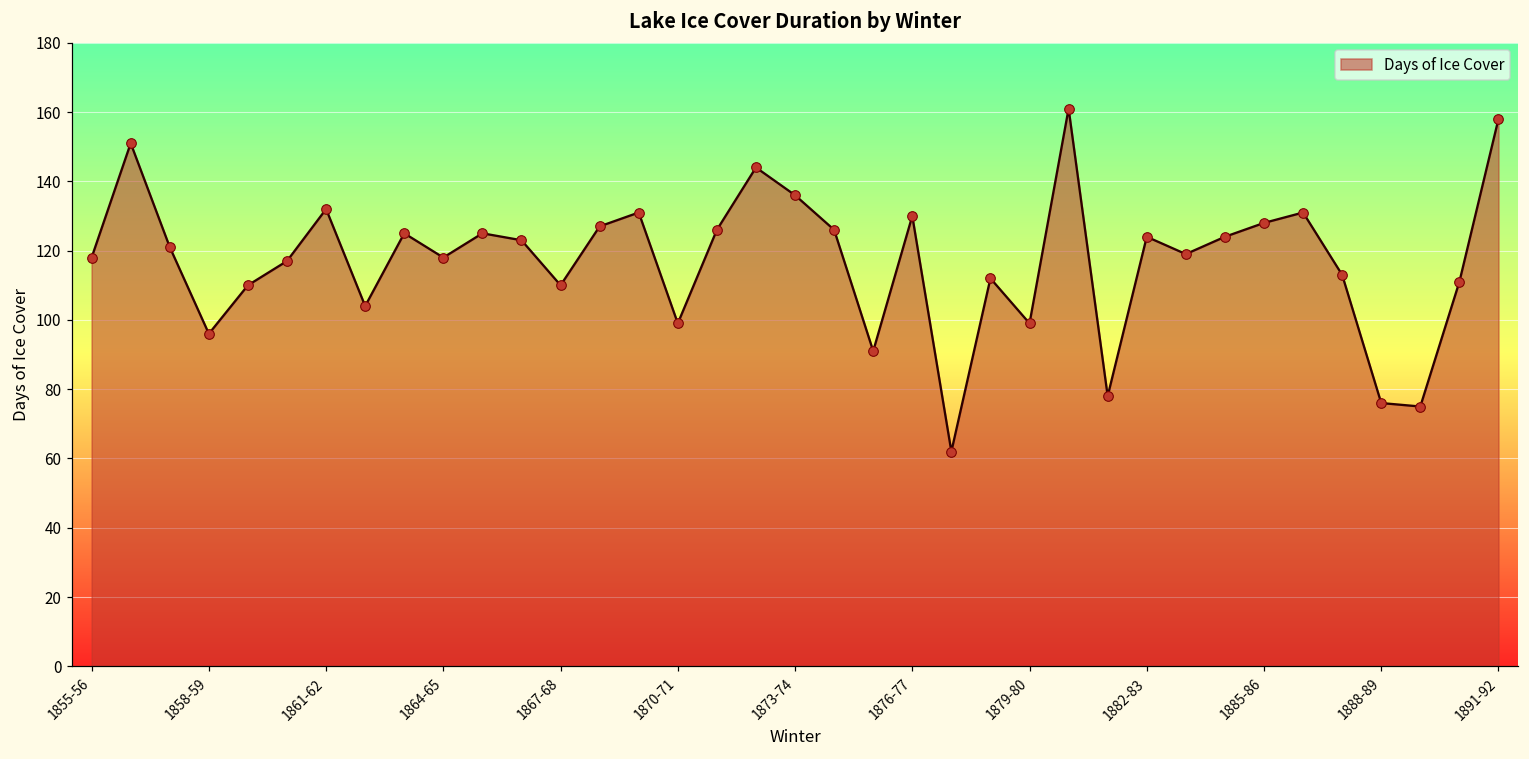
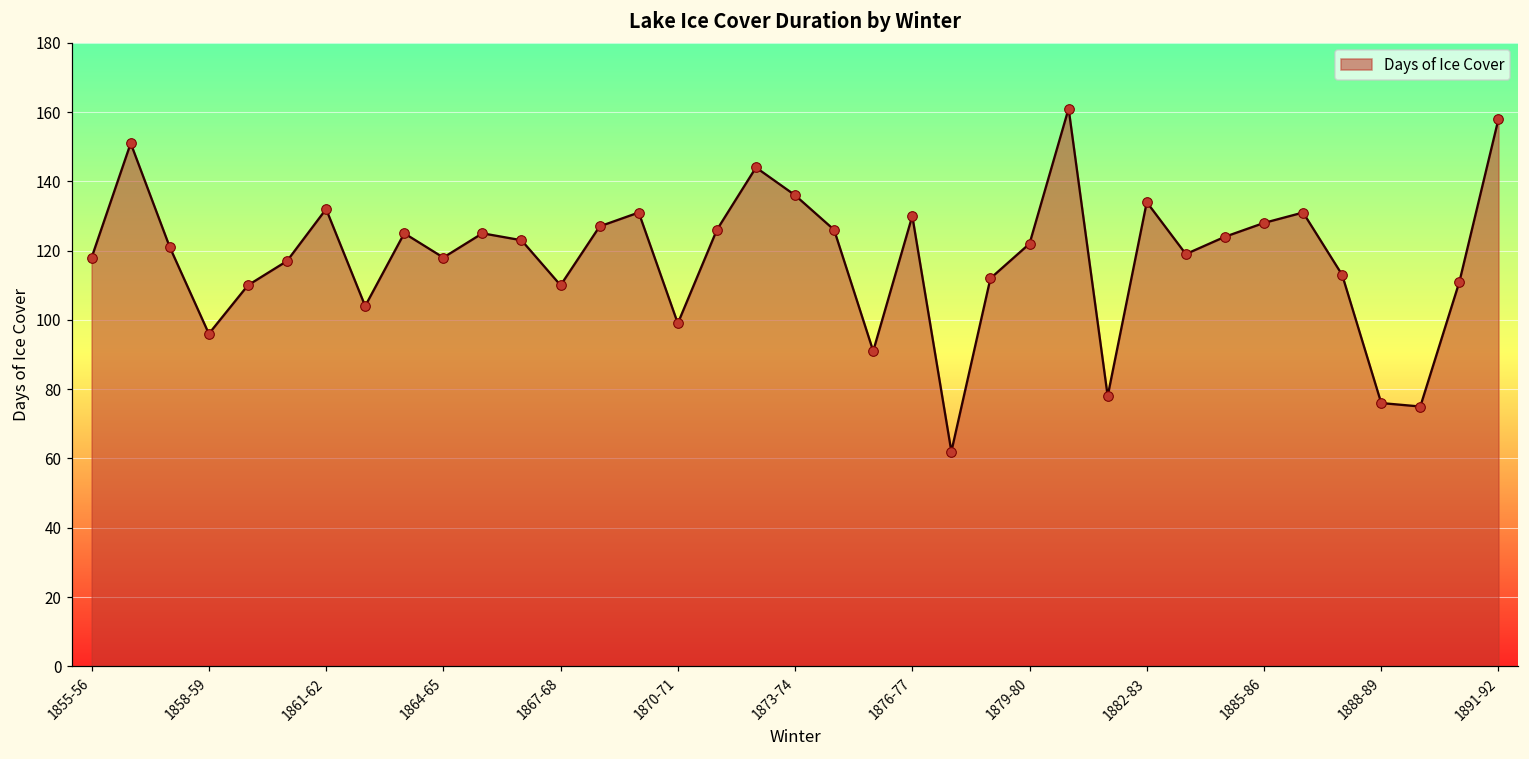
  {
    "1855-56": 118,
    "1858-59": 96,
    "1861-62": 132,
    "1864-65": 118,
    "1867-68": 110,
    "1870-71": 99,
    "1873-74": 136,
    "1876-77": 130,
-   "1879-80": 99,
-   "1882-83": 124,
+   "1879-80": 122,
+   "1882-83": 134,
    "1885-86": 128,
    "1888-89": 76,
    "1891-92": 158
  }
